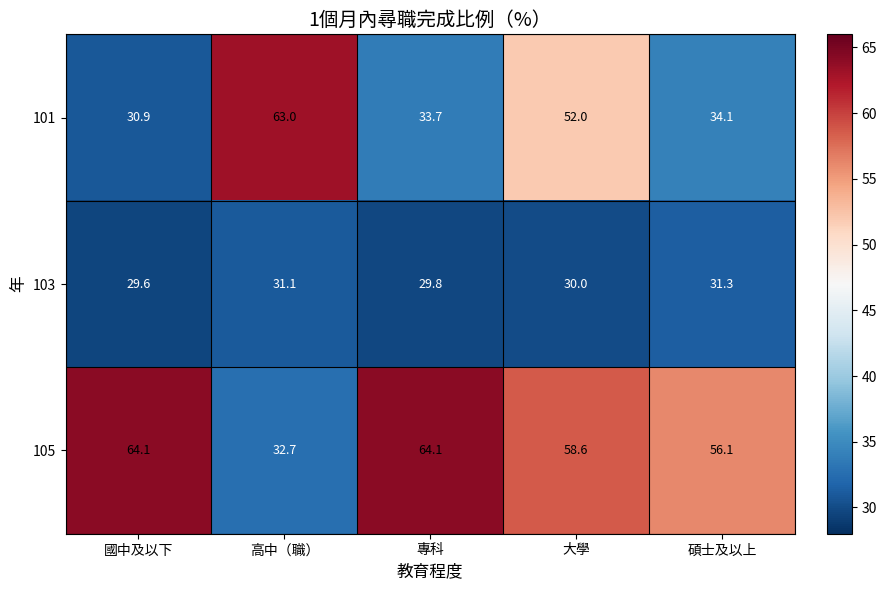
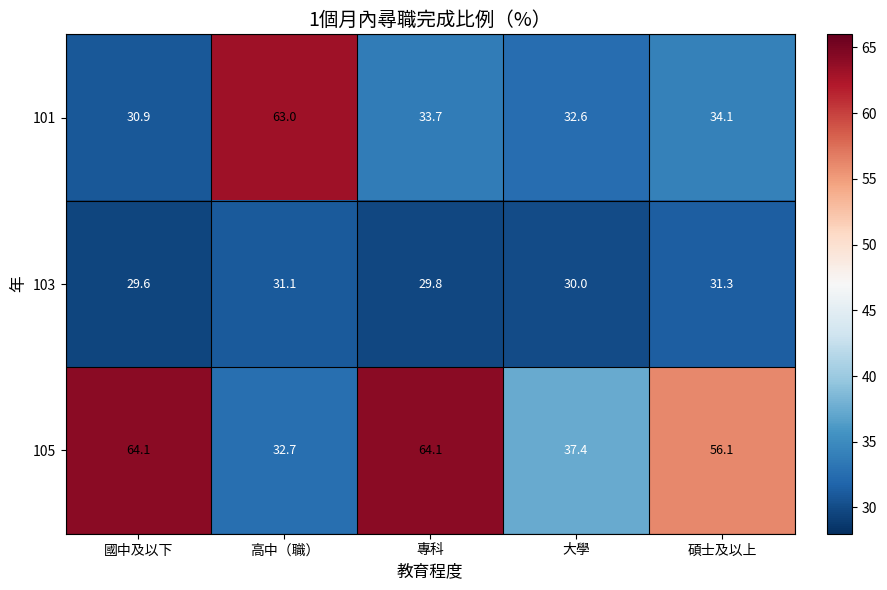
  {
    "101": {
      "國中及以下": 30.9,
      "高中（職）": 63.0,
      "專科": 33.7,
-     "大學": 52.0,
+     "大學": 32.6,
      "碩士及以上": 34.1
    },
    "103": {
      "國中及以下": 29.6,
      "高中（職）": 31.1,
      "專科": 29.8,
      "大學": 30.0,
      "碩士及以上": 31.3
    },
    "105": {
      "國中及以下": 64.1,
      "高中（職）": 32.7,
      "專科": 64.1,
-     "大學": 58.6,
+     "大學": 37.4,
      "碩士及以上": 56.1
    }
  }
